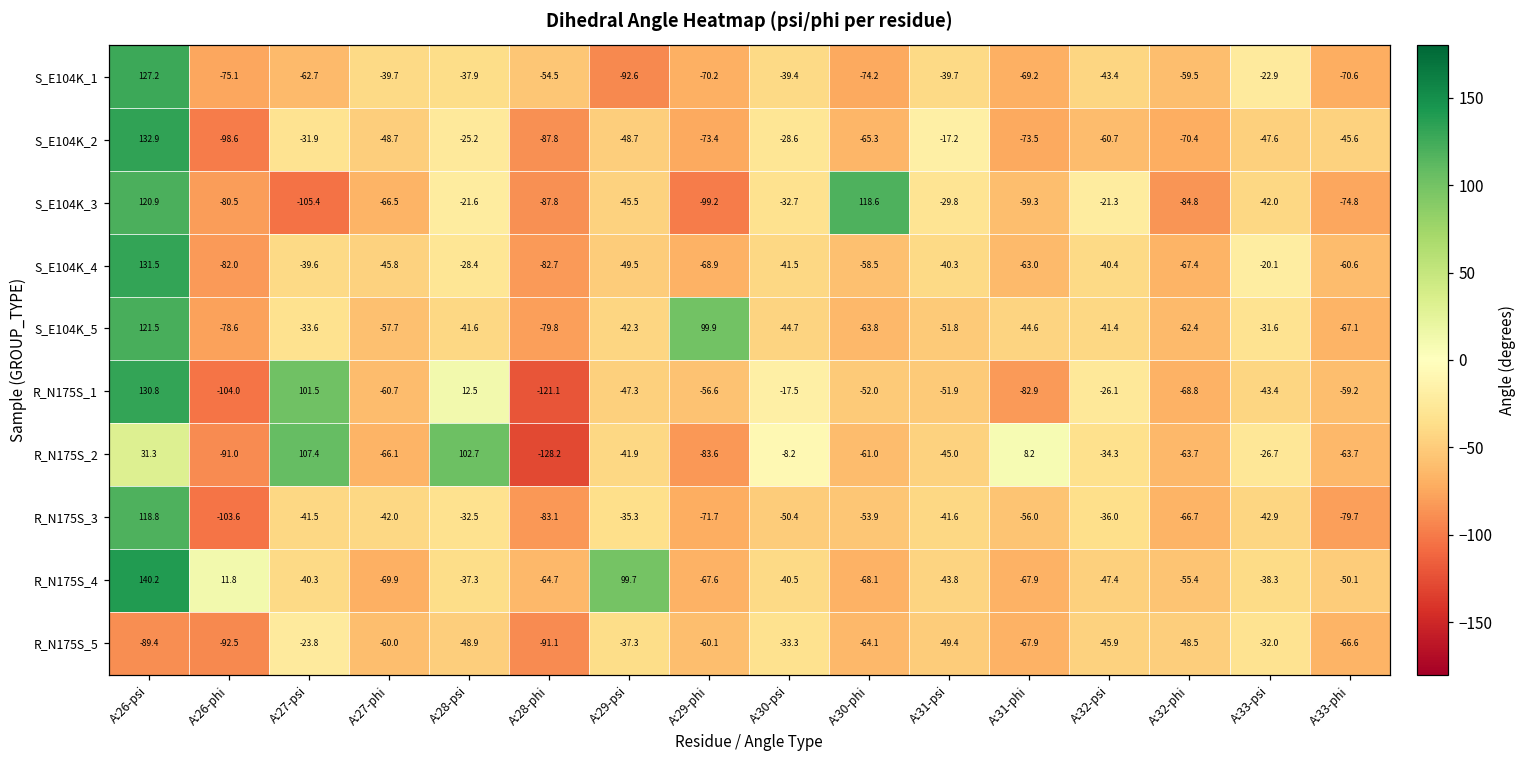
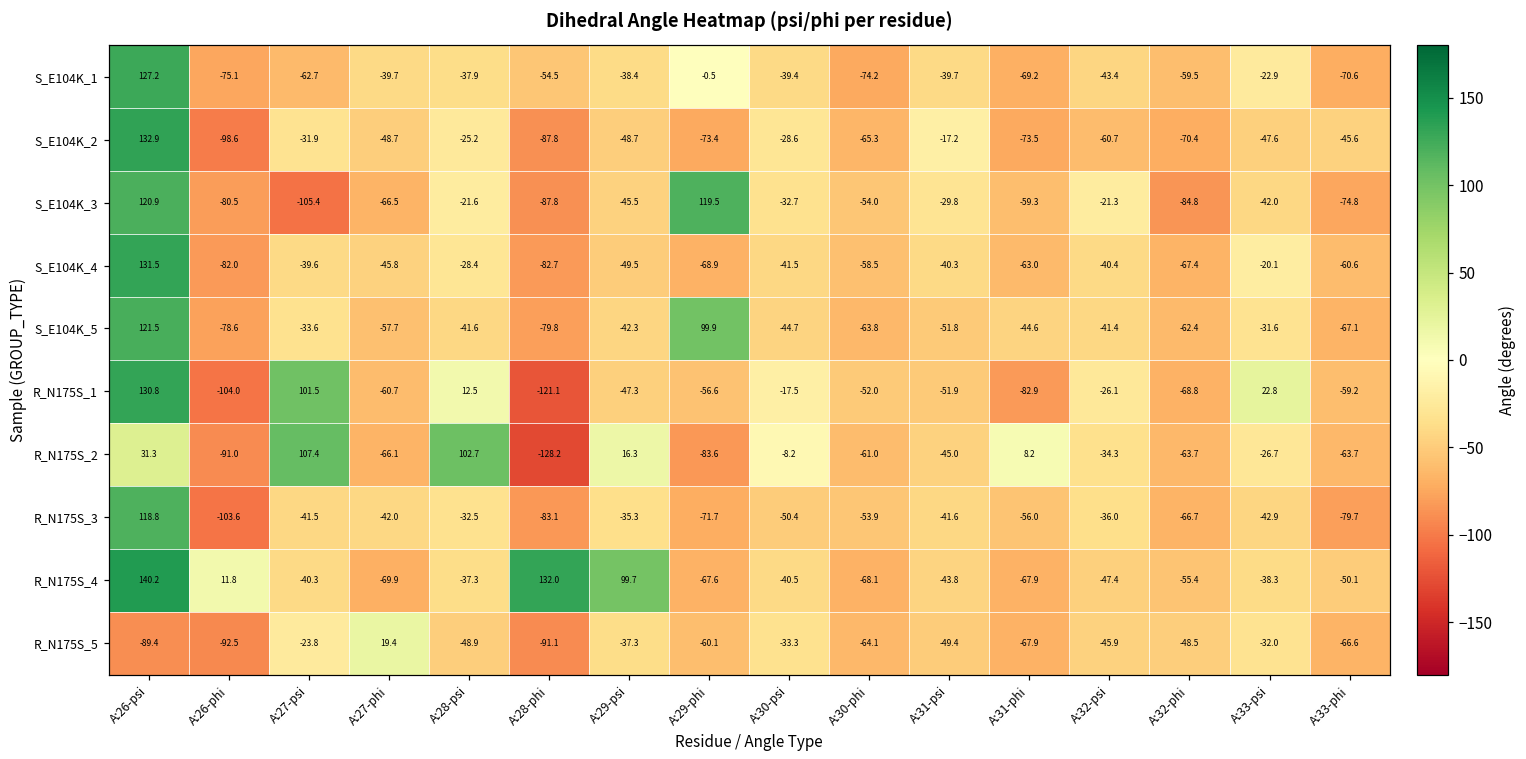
  {
    "S_E104K_1": {
      "A:26-psi": 127.2,
      "A:26-phi": -75.1,
      "A:27-psi": -62.7,
      "A:27-phi": -39.7,
      "A:28-psi": -37.9,
      "A:28-phi": -54.5,
-     "A:29-psi": -92.6,
-     "A:29-phi": -70.2,
+     "A:29-psi": -38.4,
+     "A:29-phi": -0.5,
      "A:30-psi": -39.4,
      "A:30-phi": -74.2,
      "A:31-psi": -39.7,
      "A:31-phi": -69.2,
      "A:32-psi": -43.4,
      "A:32-phi": -59.5,
      "A:33-psi": -22.9,
      "A:33-phi": -70.6
    },
    "S_E104K_2": {
      "A:26-psi": 132.9,
      "A:26-phi": -98.6,
      "A:27-psi": -31.9,
      "A:27-phi": -48.7,
      "A:28-psi": -25.2,
      "A:28-phi": -87.8,
      "A:29-psi": -48.7,
      "A:29-phi": -73.4,
      "A:30-psi": -28.6,
      "A:30-phi": -65.3,
      "A:31-psi": -17.2,
      "A:31-phi": -73.5,
      "A:32-psi": -60.7,
      "A:32-phi": -70.4,
      "A:33-psi": -47.6,
      "A:33-phi": -45.6
    },
    "S_E104K_3": {
      "A:26-psi": 120.9,
      "A:26-phi": -80.5,
      "A:27-psi": -105.4,
      "A:27-phi": -66.5,
      "A:28-psi": -21.6,
      "A:28-phi": -87.8,
      "A:29-psi": -45.5,
-     "A:29-phi": -99.2,
+     "A:29-phi": 119.5,
      "A:30-psi": -32.7,
-     "A:30-phi": 118.6,
+     "A:30-phi": -54.0,
      "A:31-psi": -29.8,
      "A:31-phi": -59.3,
      "A:32-psi": -21.3,
      "A:32-phi": -84.8,
      "A:33-psi": -42.0,
      "A:33-phi": -74.8
    },
    "S_E104K_4": {
      "A:26-psi": 131.5,
      "A:26-phi": -82.0,
      "A:27-psi": -39.6,
      "A:27-phi": -45.8,
      "A:28-psi": -28.4,
      "A:28-phi": -82.7,
      "A:29-psi": -49.5,
      "A:29-phi": -68.9,
      "A:30-psi": -41.5,
      "A:30-phi": -58.5,
      "A:31-psi": -40.3,
      "A:31-phi": -63.0,
      "A:32-psi": -40.4,
      "A:32-phi": -67.4,
      "A:33-psi": -20.1,
      "A:33-phi": -60.6
    },
    "S_E104K_5": {
      "A:26-psi": 121.5,
      "A:26-phi": -78.6,
      "A:27-psi": -33.6,
      "A:27-phi": -57.7,
      "A:28-psi": -41.6,
      "A:28-phi": -79.8,
      "A:29-psi": -42.3,
      "A:29-phi": 99.9,
      "A:30-psi": -44.7,
      "A:30-phi": -63.8,
      "A:31-psi": -51.8,
      "A:31-phi": -44.6,
      "A:32-psi": -41.4,
      "A:32-phi": -62.4,
      "A:33-psi": -31.6,
      "A:33-phi": -67.1
    },
    "R_N175S_1": {
      "A:26-psi": 130.8,
      "A:26-phi": -104.0,
      "A:27-psi": 101.5,
      "A:27-phi": -60.7,
      "A:28-psi": 12.5,
      "A:28-phi": -121.1,
      "A:29-psi": -47.3,
      "A:29-phi": -56.6,
      "A:30-psi": -17.5,
      "A:30-phi": -52.0,
      "A:31-psi": -51.9,
      "A:31-phi": -82.9,
      "A:32-psi": -26.1,
      "A:32-phi": -68.8,
-     "A:33-psi": -43.4,
+     "A:33-psi": 22.8,
      "A:33-phi": -59.2
    },
    "R_N175S_2": {
      "A:26-psi": 31.3,
      "A:26-phi": -91.0,
      "A:27-psi": 107.4,
      "A:27-phi": -66.1,
      "A:28-psi": 102.7,
      "A:28-phi": -128.2,
-     "A:29-psi": -41.9,
+     "A:29-psi": 16.3,
      "A:29-phi": -83.6,
      "A:30-psi": -8.2,
      "A:30-phi": -61.0,
      "A:31-psi": -45.0,
      "A:31-phi": 8.2,
      "A:32-psi": -34.3,
      "A:32-phi": -63.7,
      "A:33-psi": -26.7,
      "A:33-phi": -63.7
    },
    "R_N175S_3": {
      "A:26-psi": 118.8,
      "A:26-phi": -103.6,
      "A:27-psi": -41.5,
      "A:27-phi": -42.0,
      "A:28-psi": -32.5,
      "A:28-phi": -83.1,
      "A:29-psi": -35.3,
      "A:29-phi": -71.7,
      "A:30-psi": -50.4,
      "A:30-phi": -53.9,
      "A:31-psi": -41.6,
      "A:31-phi": -56.0,
      "A:32-psi": -36.0,
      "A:32-phi": -66.7,
      "A:33-psi": -42.9,
      "A:33-phi": -79.7
    },
    "R_N175S_4": {
      "A:26-psi": 140.2,
      "A:26-phi": 11.8,
      "A:27-psi": -40.3,
      "A:27-phi": -69.9,
      "A:28-psi": -37.3,
-     "A:28-phi": -64.7,
+     "A:28-phi": 132.0,
      "A:29-psi": 99.7,
      "A:29-phi": -67.6,
      "A:30-psi": -40.5,
      "A:30-phi": -68.1,
      "A:31-psi": -43.8,
      "A:31-phi": -67.9,
      "A:32-psi": -47.4,
      "A:32-phi": -55.4,
      "A:33-psi": -38.3,
      "A:33-phi": -50.1
    },
    "R_N175S_5": {
      "A:26-psi": -89.4,
      "A:26-phi": -92.5,
      "A:27-psi": -23.8,
-     "A:27-phi": -60.0,
+     "A:27-phi": 19.4,
      "A:28-psi": -48.9,
      "A:28-phi": -91.1,
      "A:29-psi": -37.3,
      "A:29-phi": -60.1,
      "A:30-psi": -33.3,
      "A:30-phi": -64.1,
      "A:31-psi": -49.4,
      "A:31-phi": -67.9,
      "A:32-psi": -45.9,
      "A:32-phi": -48.5,
      "A:33-psi": -32.0,
      "A:33-phi": -66.6
    }
  }
